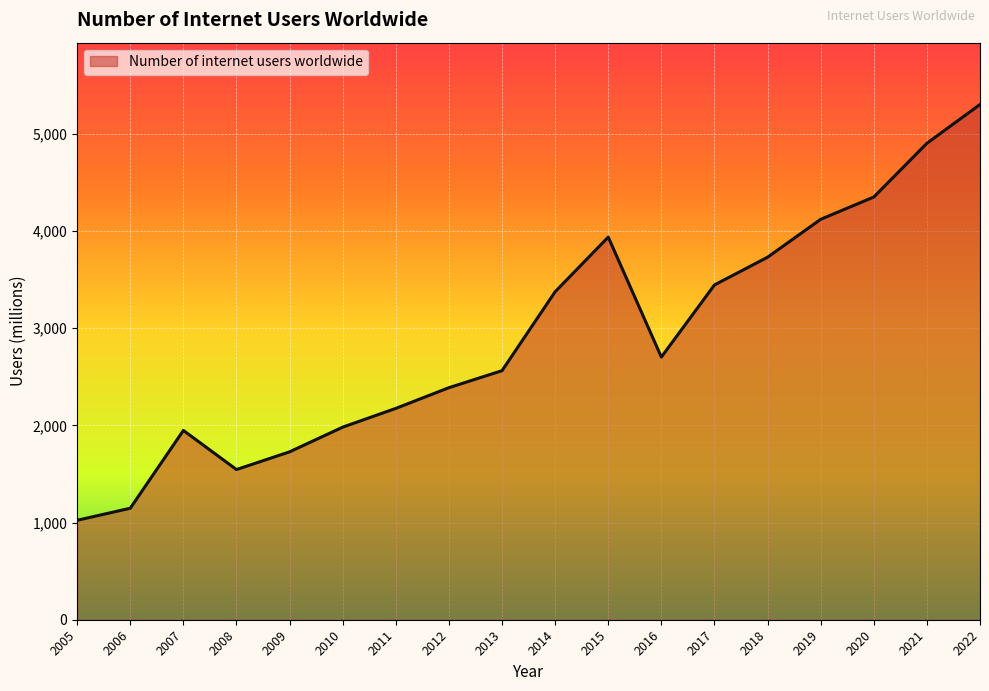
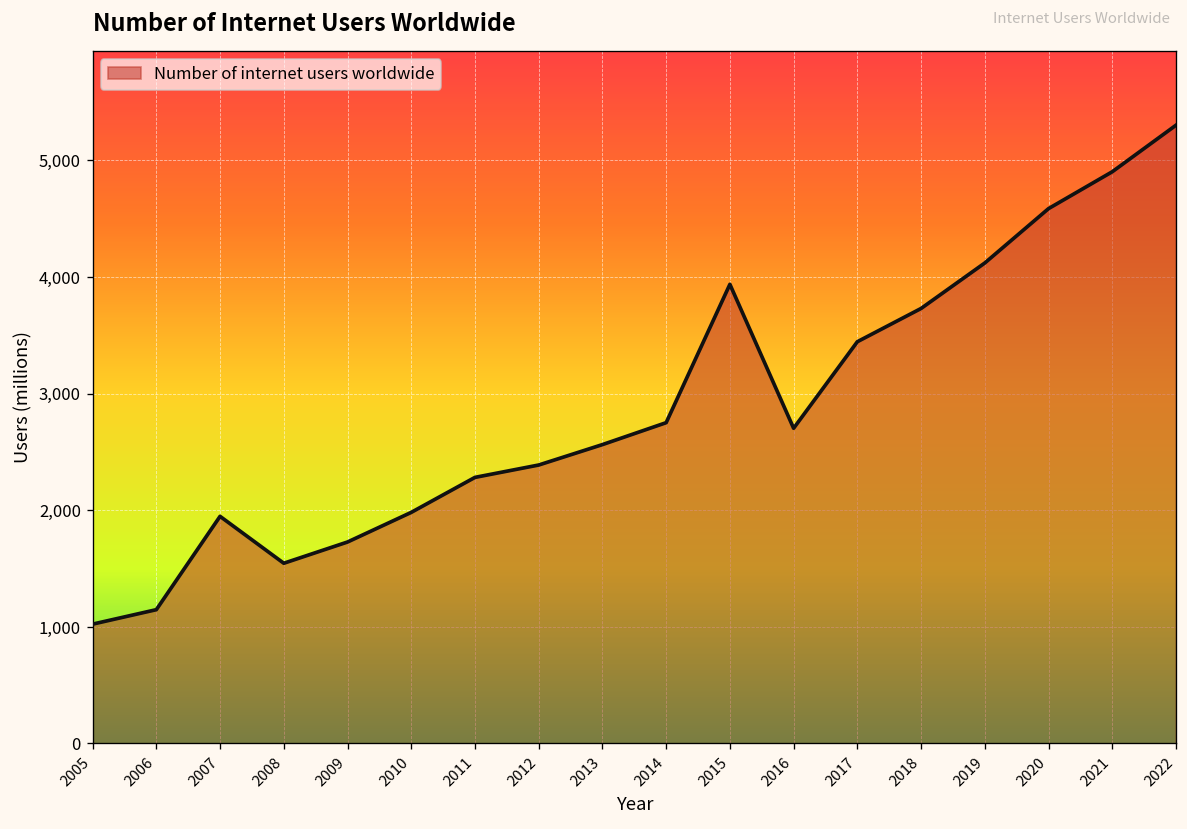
  {
    "2005": "1,000",
    "2006": "1,100",
    "2007": "1,900",
    "2008": "1,500",
    "2009": "1,700",
    "2010": "2,000",
-   "2011": "2,200",
+   "2011": "2,300",
    "2012": "2,400",
    "2013": "2,600",
-   "2014": "3,400",
+   "2014": "2,800",
    "2015": "3,900",
    "2016": "2,700",
    "2017": "3,400",
    "2018": "3,700",
    "2019": "4,100",
-   "2020": "4,300",
+   "2020": "4,600",
    "2021": "4,900",
    "2022": "5,300"
  }
